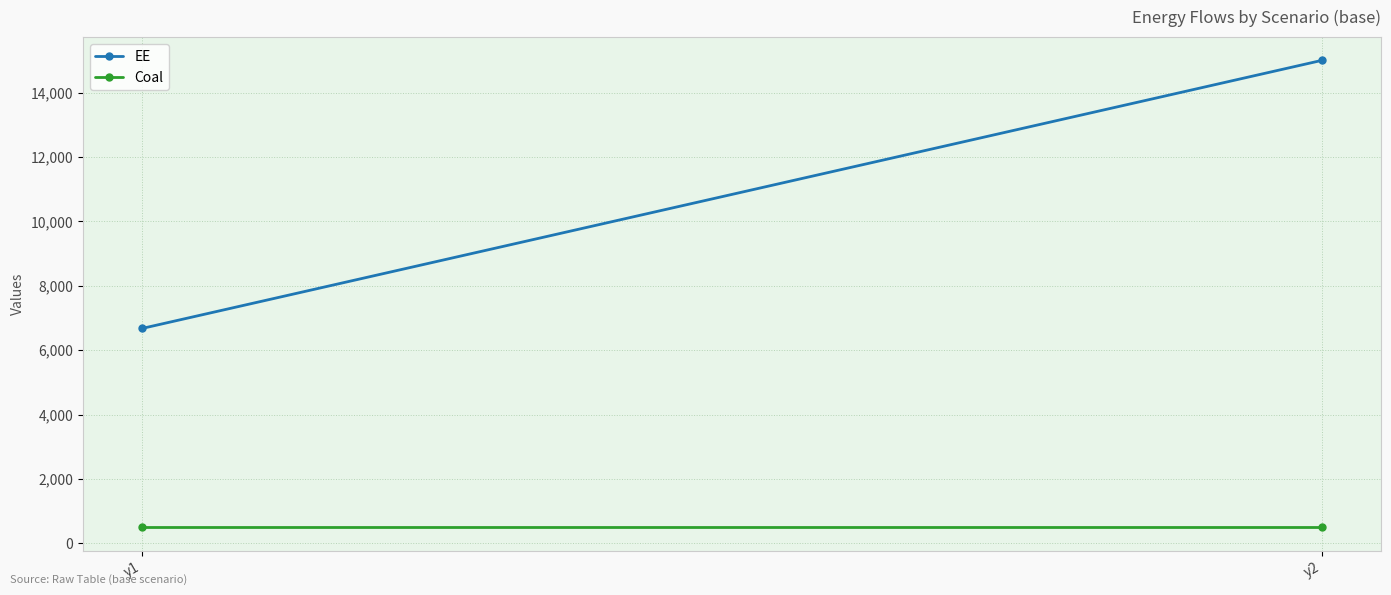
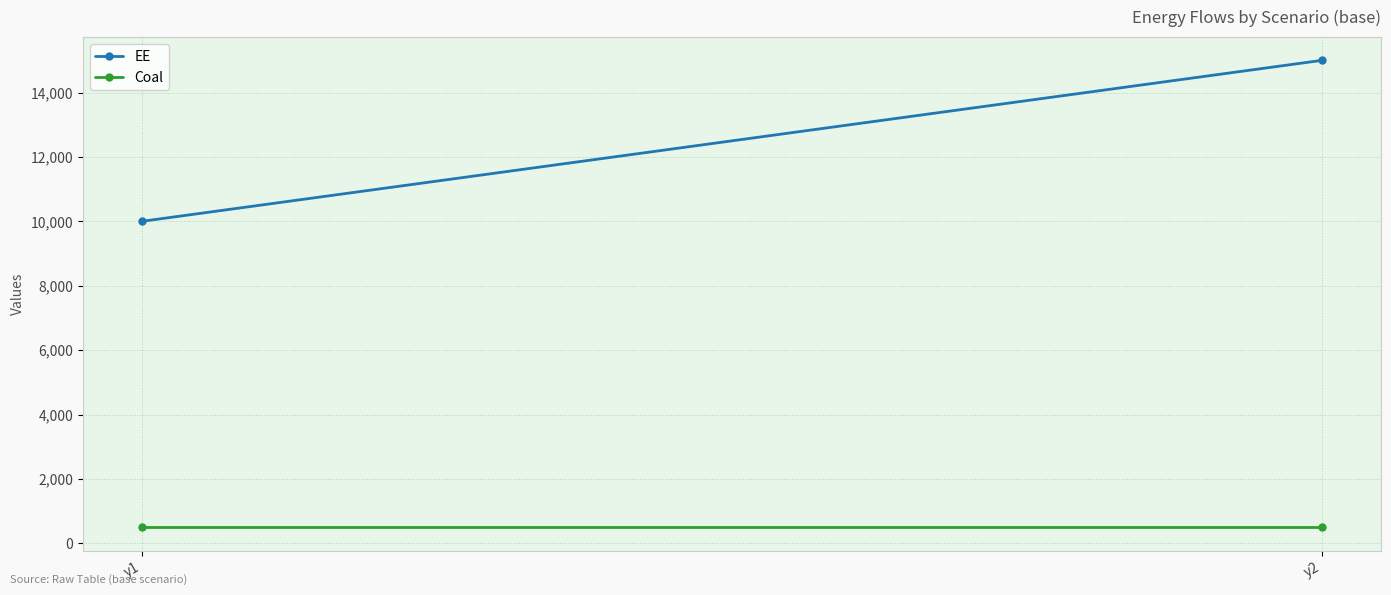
  {
    "EE": {
-     "y1": "6,700",
+     "y1": "10,000",
      "y2": "15,000"
    },
    "Coal": {
      "y1": "500",
      "y2": "500"
    }
  }
